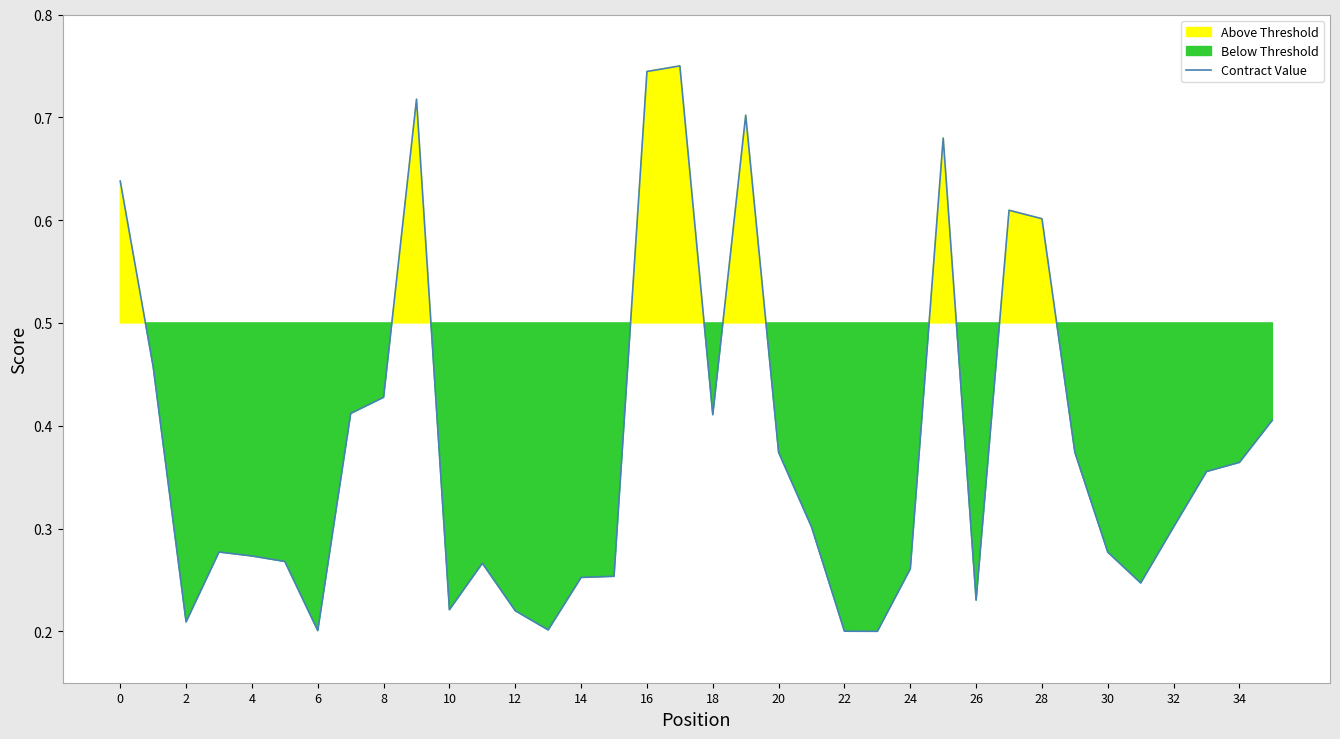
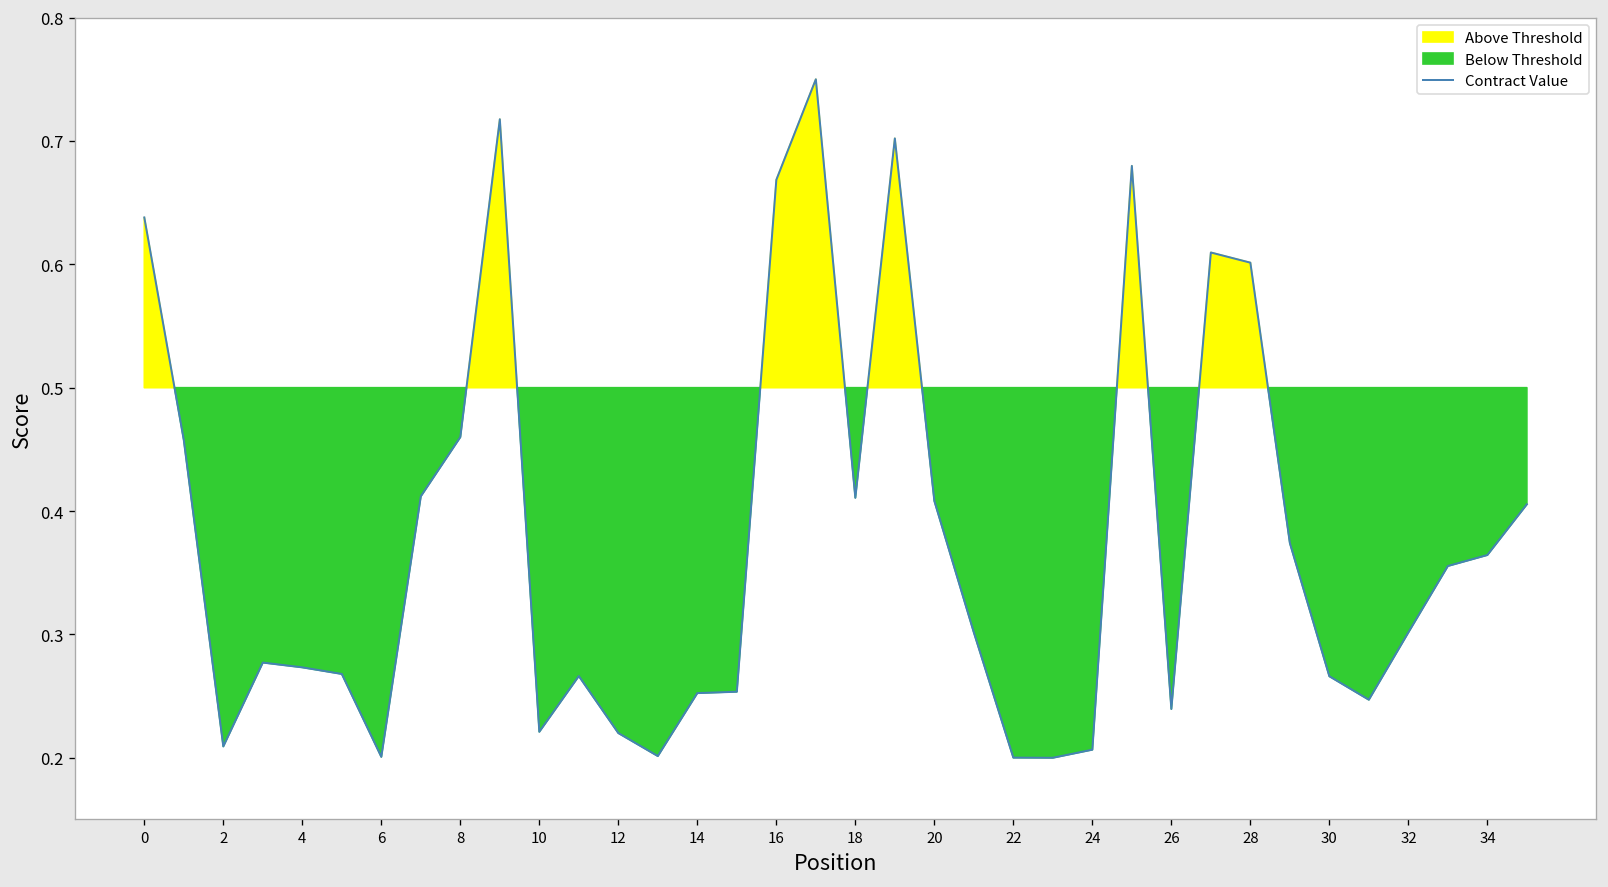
  {
    "0": 0.638,
    "2": 0.209,
    "4": 0.273,
    "6": 0.201,
-   "8": 0.428,
+   "8": 0.460,
    "10": 0.221,
    "12": 0.220,
    "14": 0.252,
-   "16": 0.745,
+   "16": 0.668,
    "18": 0.411,
-   "20": 0.374,
+   "20": 0.408,
    "22": 0.200,
-   "24": 0.261,
-   "26": 0.230,
+   "24": 0.207,
+   "26": 0.240,
    "28": 0.601,
-   "30": 0.277,
+   "30": 0.266,
    "32": 0.302,
    "34": 0.364
  }
